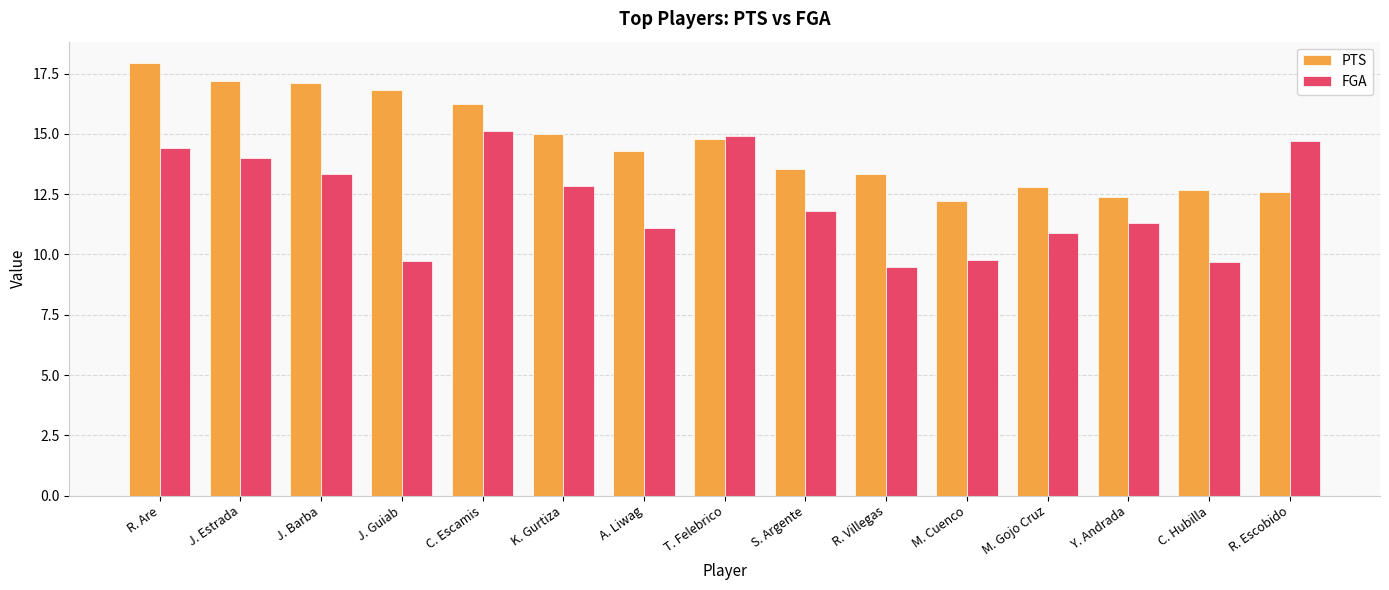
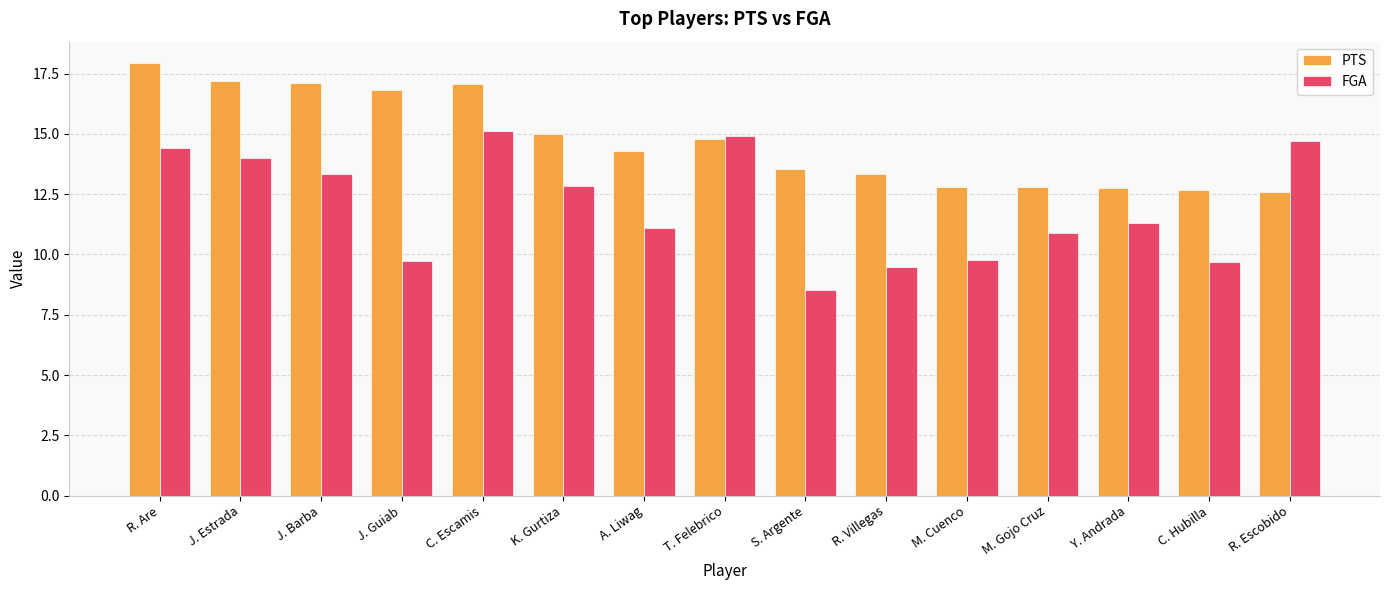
  {
    "PTS": {
      "R. Are": 17.9,
      "J. Estrada": 17.2,
      "J. Barba": 17.1,
      "J. Guiab": 16.8,
-     "C. Escamis": 16.3,
+     "C. Escamis": 17.1,
      "K. Gurtiza": 15.0,
      "A. Liwag": 14.3,
      "T. Felebrico": 14.8,
      "S. Argente": 13.5,
      "R. Villegas": 13.4,
-     "M. Cuenco": 12.2,
+     "M. Cuenco": 12.8,
      "M. Gojo Cruz": 12.8,
-     "Y. Andrada": 12.4,
+     "Y. Andrada": 12.8,
      "C. Hubilla": 12.7,
      "R. Escobido": 12.6
    },
    "FGA": {
      "R. Are": 14.4,
      "J. Estrada": 14.0,
      "J. Barba": 13.4,
      "J. Guiab": 9.7,
      "C. Escamis": 15.1,
      "K. Gurtiza": 12.8,
      "A. Liwag": 11.1,
      "T. Felebrico": 14.9,
-     "S. Argente": 11.8,
+     "S. Argente": 8.5,
      "R. Villegas": 9.5,
      "M. Cuenco": 9.8,
      "M. Gojo Cruz": 10.9,
      "Y. Andrada": 11.3,
      "C. Hubilla": 9.7,
      "R. Escobido": 14.7
    }
  }
